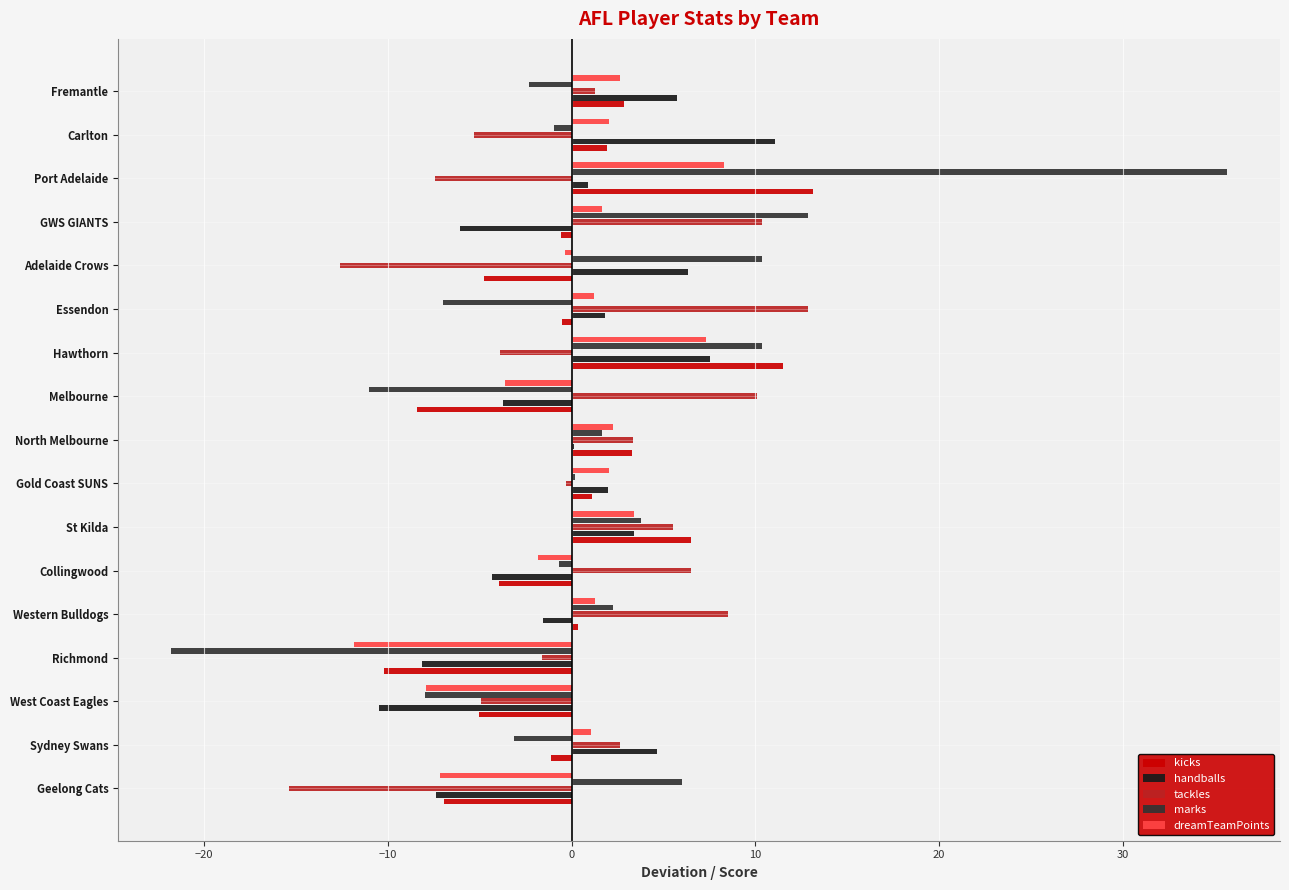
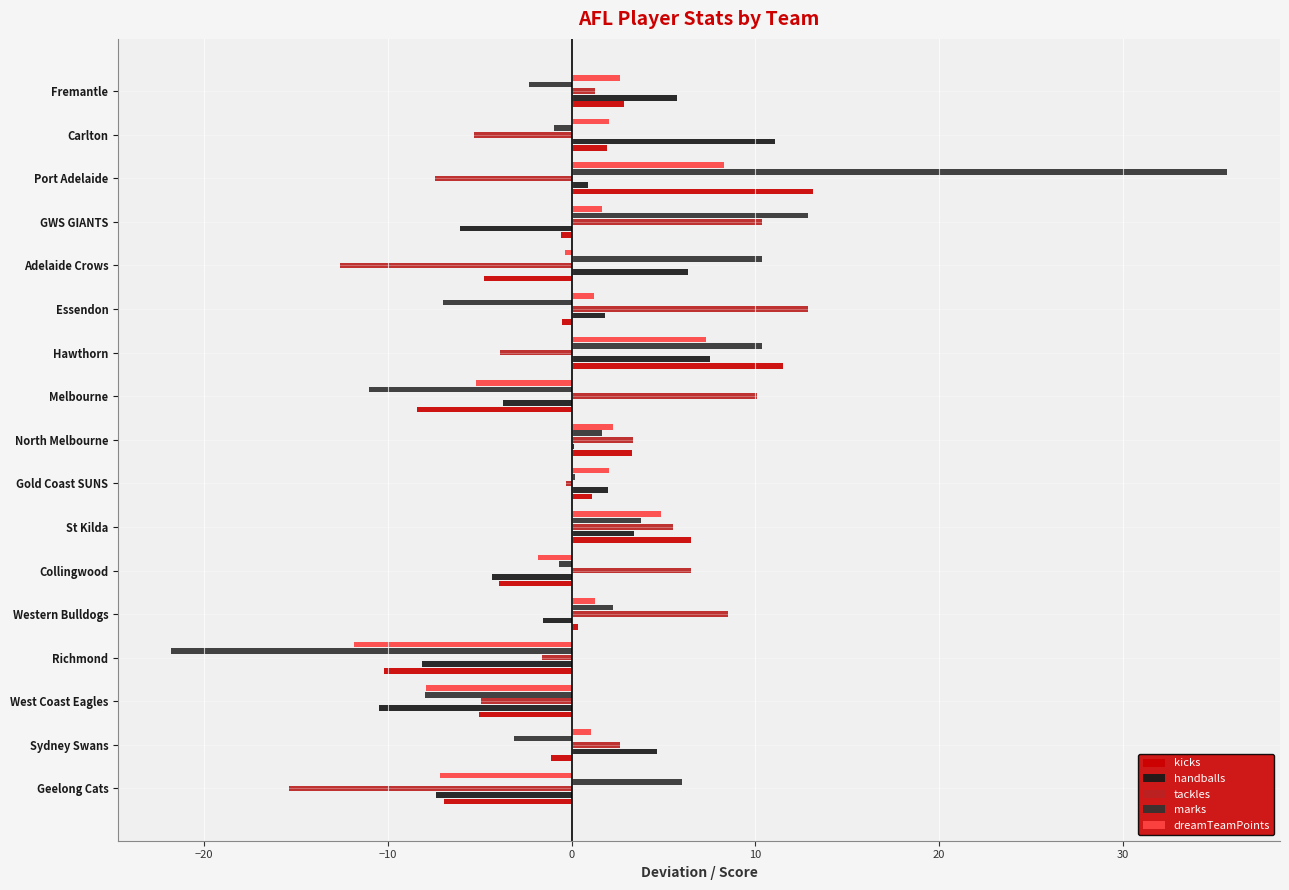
  {
    "dreamTeamPoints": {
      "Fremantle": 2.6,
      "Carlton": 2.0,
      "Port Adelaide": 8.3,
      "GWS GIANTS": 1.7,
      "Adelaide Crows": -0.4,
      "Essendon": 1.2,
      "Hawthorn": 7.3,
-     "Melbourne": -3.6,
+     "Melbourne": -5.2,
      "North Melbourne": 2.2,
      "Gold Coast SUNS": 2.0,
-     "St Kilda": 3.4,
+     "St Kilda": 4.9,
      "Collingwood": -1.9,
      "Western Bulldogs": 1.3,
      "Richmond": -11.8,
      "West Coast Eagles": -7.9,
      "Sydney Swans": 1.1,
      "Geelong Cats": -7.2
    }
  }
